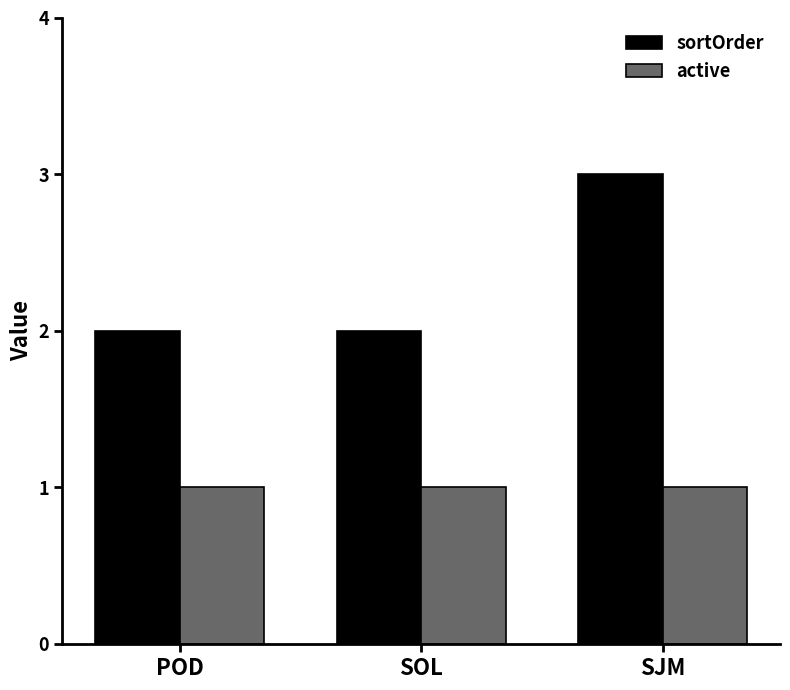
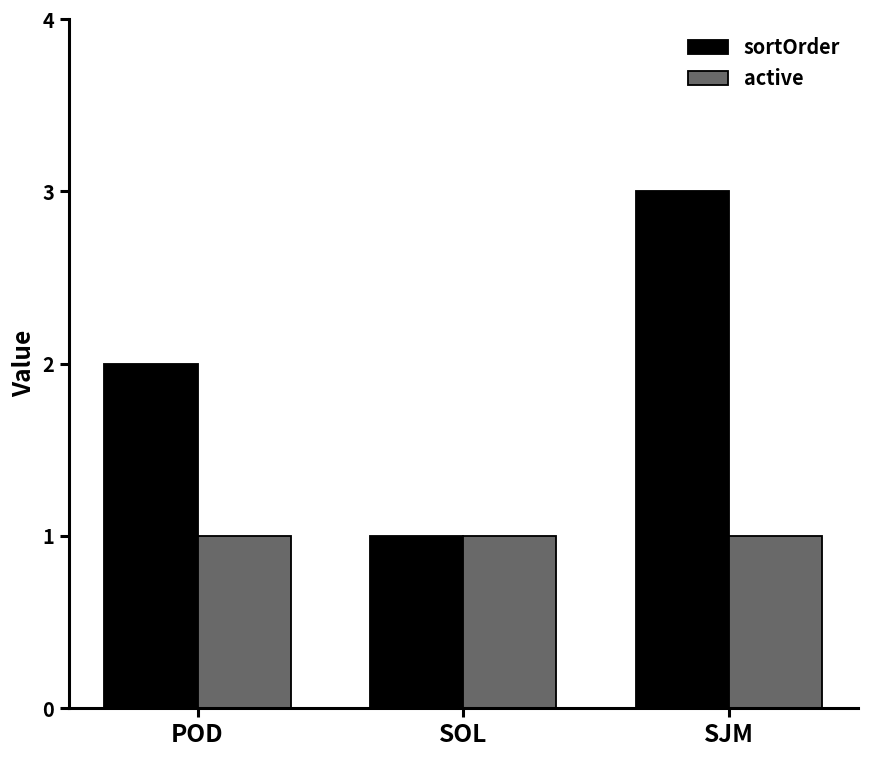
  {
    "sortOrder": {
      "POD": 2,
-     "SOL": 2,
+     "SOL": 1,
      "SJM": 3
    },
    "active": {
      "POD": 1,
      "SOL": 1,
      "SJM": 1
    }
  }
